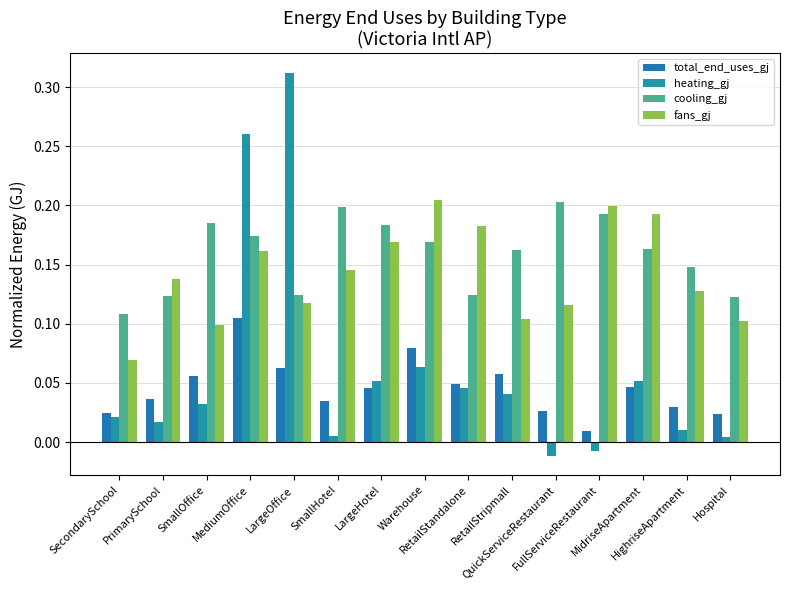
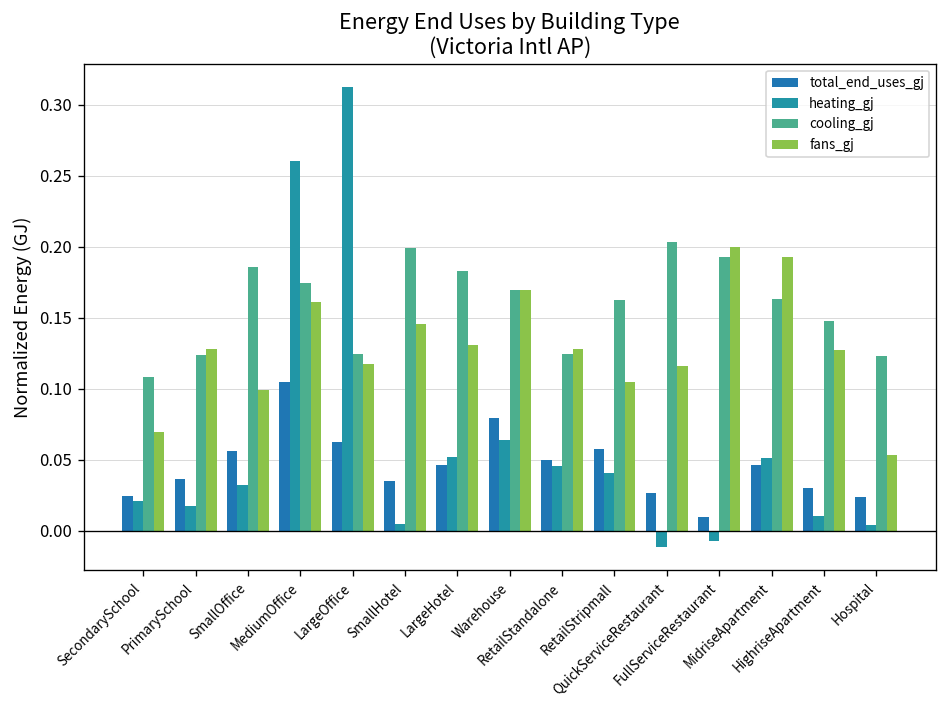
  {
    "fans_gj": {
      "SecondarySchool": 0.070,
-     "PrimarySchool": 0.138,
+     "PrimarySchool": 0.128,
      "SmallOffice": 0.099,
      "MediumOffice": 0.161,
      "LargeOffice": 0.118,
      "SmallHotel": 0.145,
-     "LargeHotel": 0.169,
-     "Warehouse": 0.205,
-     "RetailStandalone": 0.183,
+     "LargeHotel": 0.131,
+     "Warehouse": 0.169,
+     "RetailStandalone": 0.128,
      "RetailStripmall": 0.104,
      "QuickServiceRestaurant": 0.116,
      "FullServiceRestaurant": 0.200,
      "MidriseApartment": 0.193,
      "HighriseApartment": 0.127,
-     "Hospital": 0.103
+     "Hospital": 0.053
    }
  }
